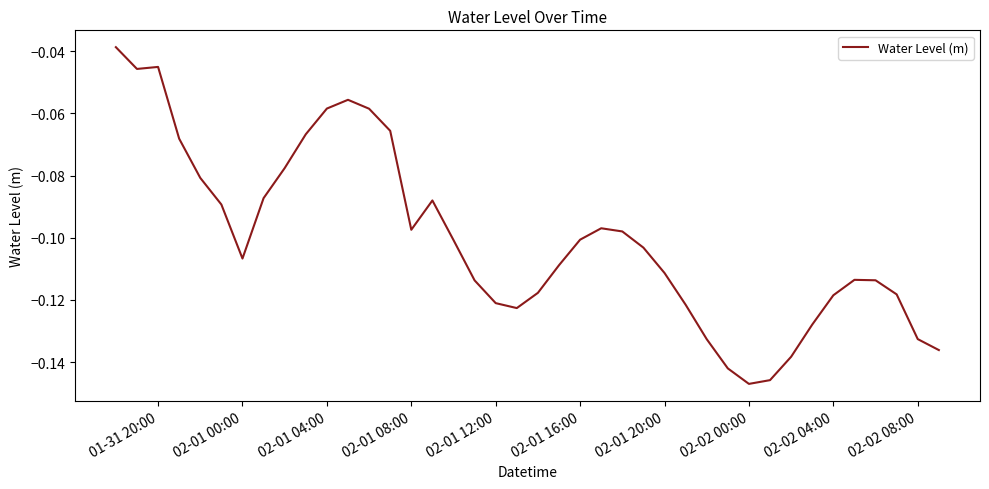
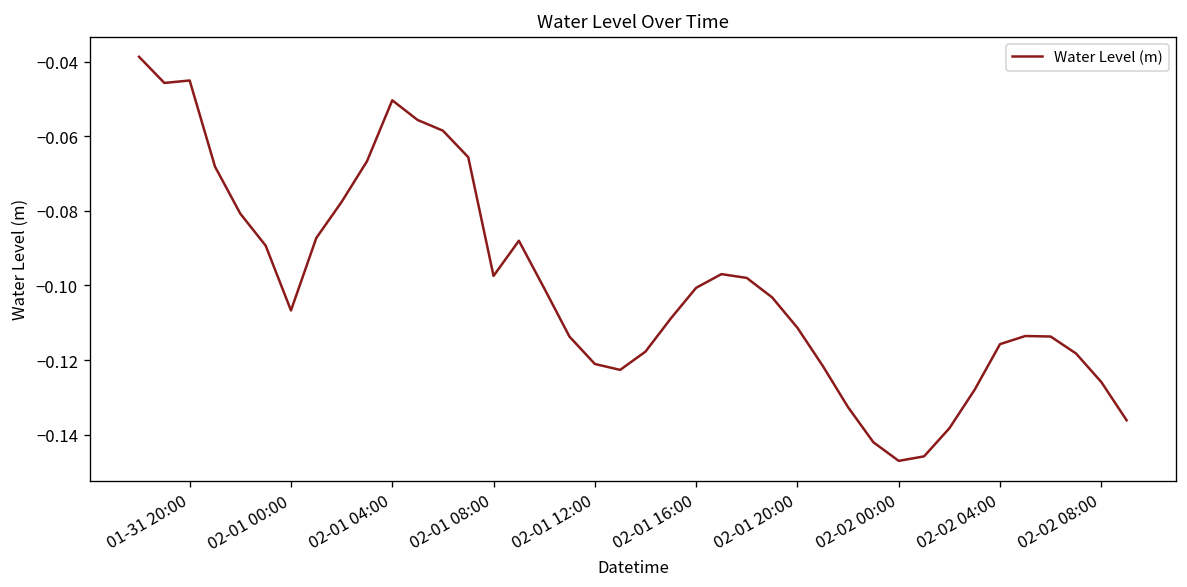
  {
    "01-31 20:00": -0.045,
    "02-01 00:00": -0.107,
-   "02-01 04:00": -0.058,
+   "02-01 04:00": -0.050,
    "02-01 08:00": -0.097,
    "02-01 12:00": -0.121,
    "02-01 16:00": -0.101,
    "02-01 20:00": -0.111,
    "02-02 00:00": -0.147,
-   "02-02 04:00": -0.119,
-   "02-02 08:00": -0.133
+   "02-02 04:00": -0.116,
+   "02-02 08:00": -0.126
  }
